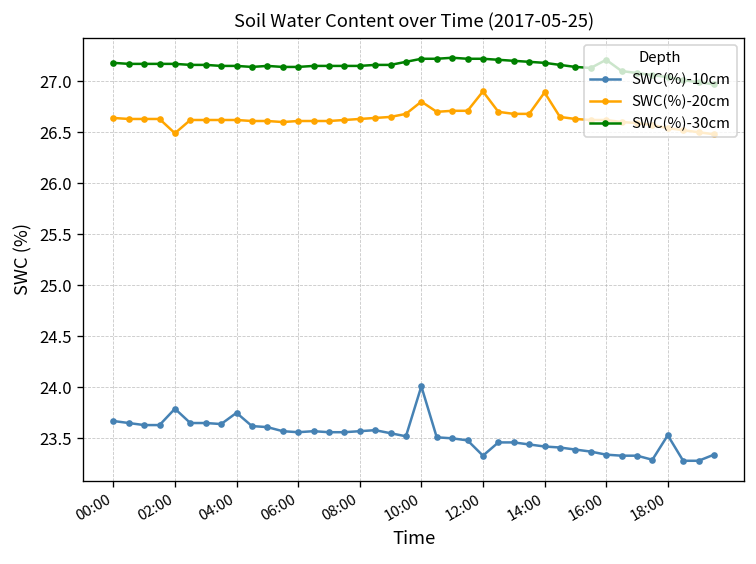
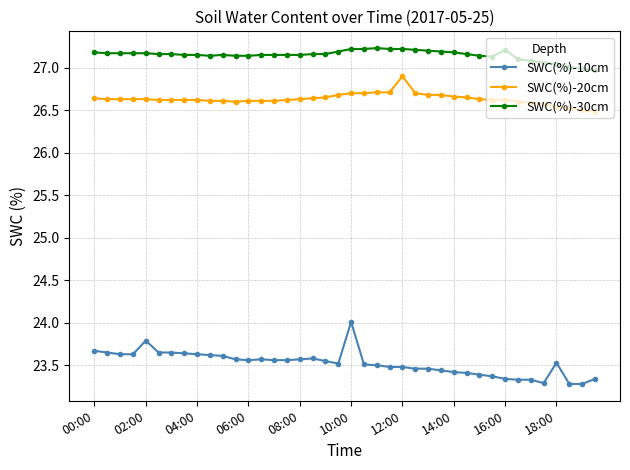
  {
    "SWC(%)-10cm": {
      "00:00": 23.7,
      "02:00": 23.8,
-     "04:00": 23.8,
+     "04:00": 23.6,
      "06:00": 23.6,
      "08:00": 23.6,
      "10:00": 24.0,
-     "12:00": 23.3,
+     "12:00": 23.5,
      "14:00": 23.4,
      "16:00": 23.3,
      "18:00": 23.5
    },
    "SWC(%)-20cm": {
      "00:00": 26.6,
-     "02:00": 26.5,
+     "02:00": 26.6,
      "04:00": 26.6,
      "06:00": 26.6,
      "08:00": 26.6,
-     "10:00": 26.8,
+     "10:00": 26.7,
      "12:00": 26.9,
-     "14:00": 26.9
+     "14:00": 26.7
    },
    "SWC(%)-30cm": {
      "00:00": 27.2,
      "02:00": 27.2,
      "04:00": 27.2,
      "06:00": 27.1,
      "08:00": 27.2,
      "10:00": 27.2,
      "12:00": 27.2,
      "14:00": 27.2
    }
  }
